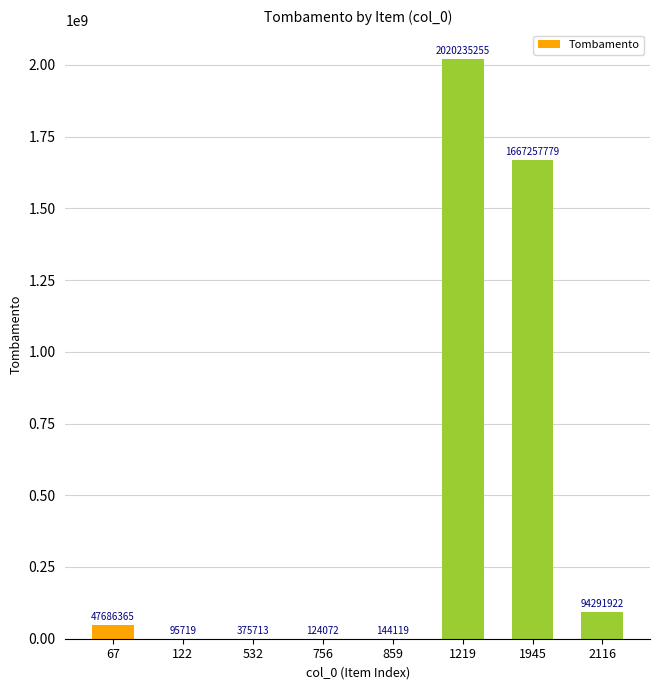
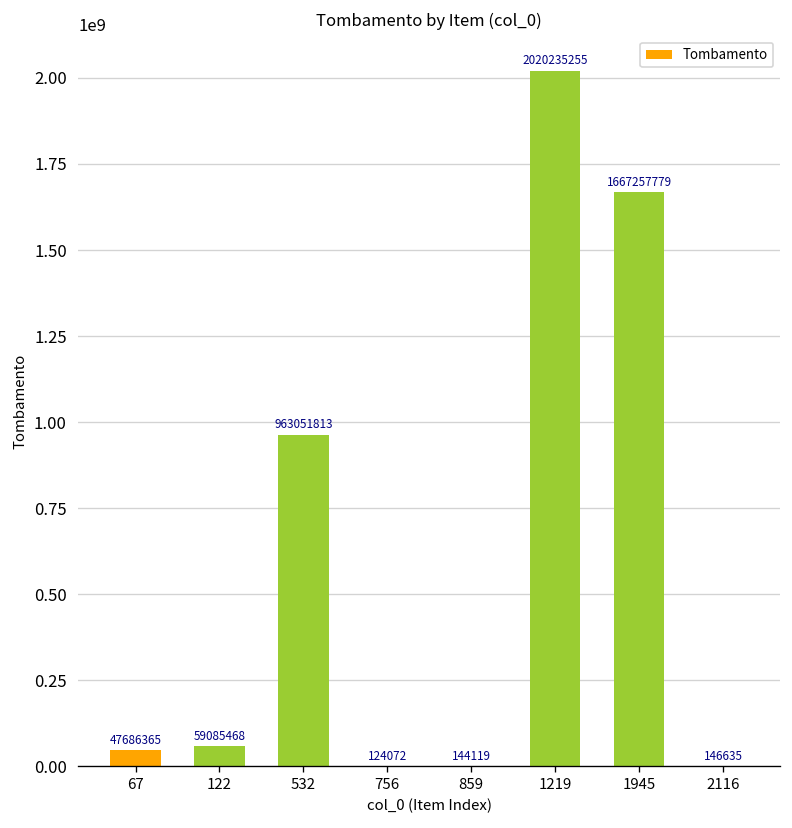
  {
    "67": 47686365,
-   "122": 95719,
-   "532": 375713,
+   "122": 59085468,
+   "532": 963051813,
    "756": 124072,
    "859": 144119,
    "1219": 2020235255,
    "1945": 1667257779,
-   "2116": 94291922
+   "2116": 146635
  }
